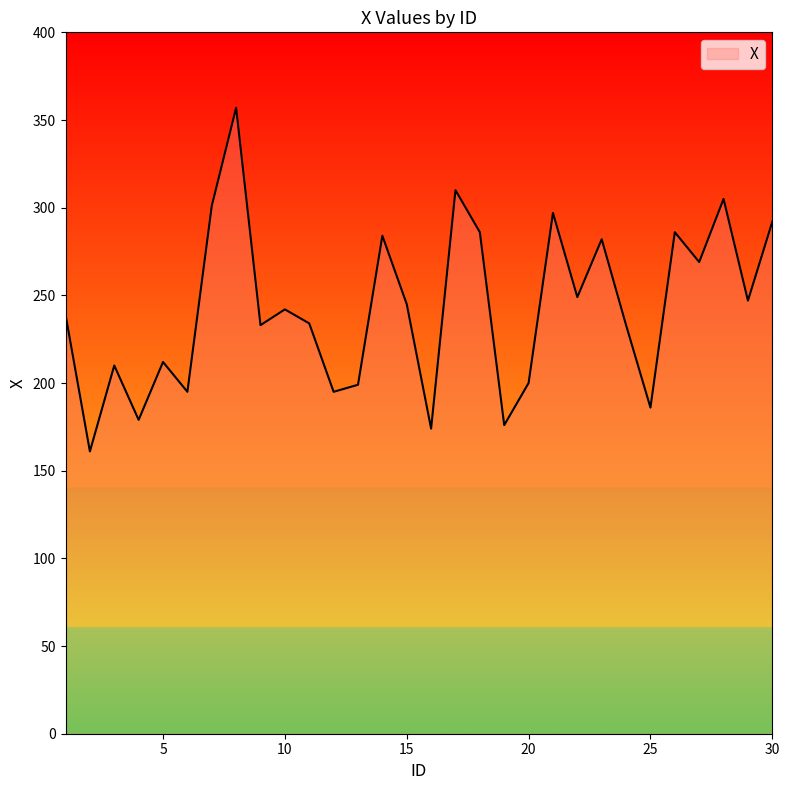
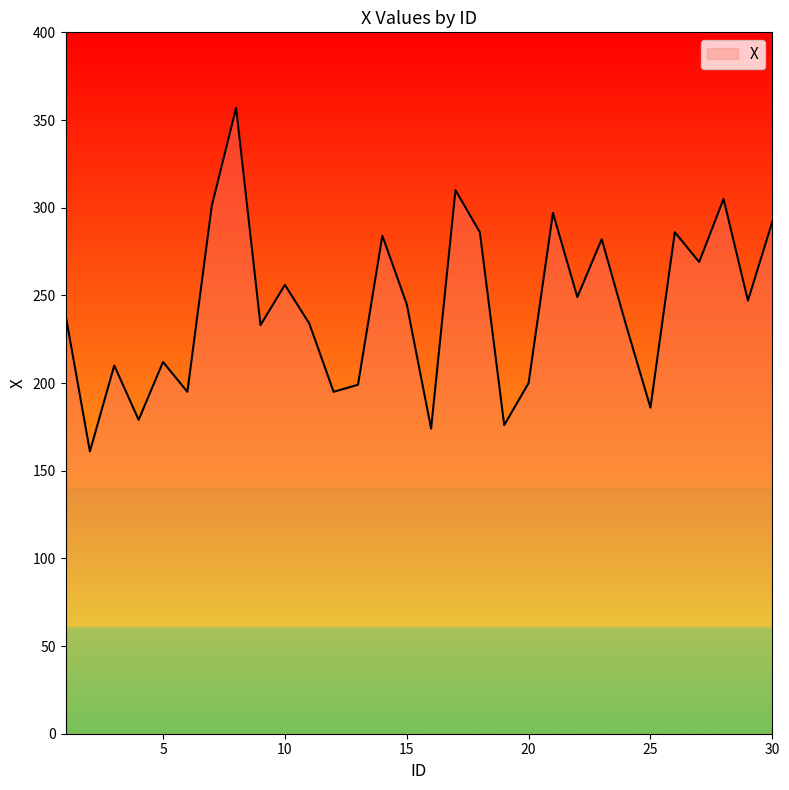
  {
    "5": 212,
-   "10": 242,
+   "10": 256,
    "15": 245,
    "20": 200,
    "25": 186,
    "30": 292
  }
